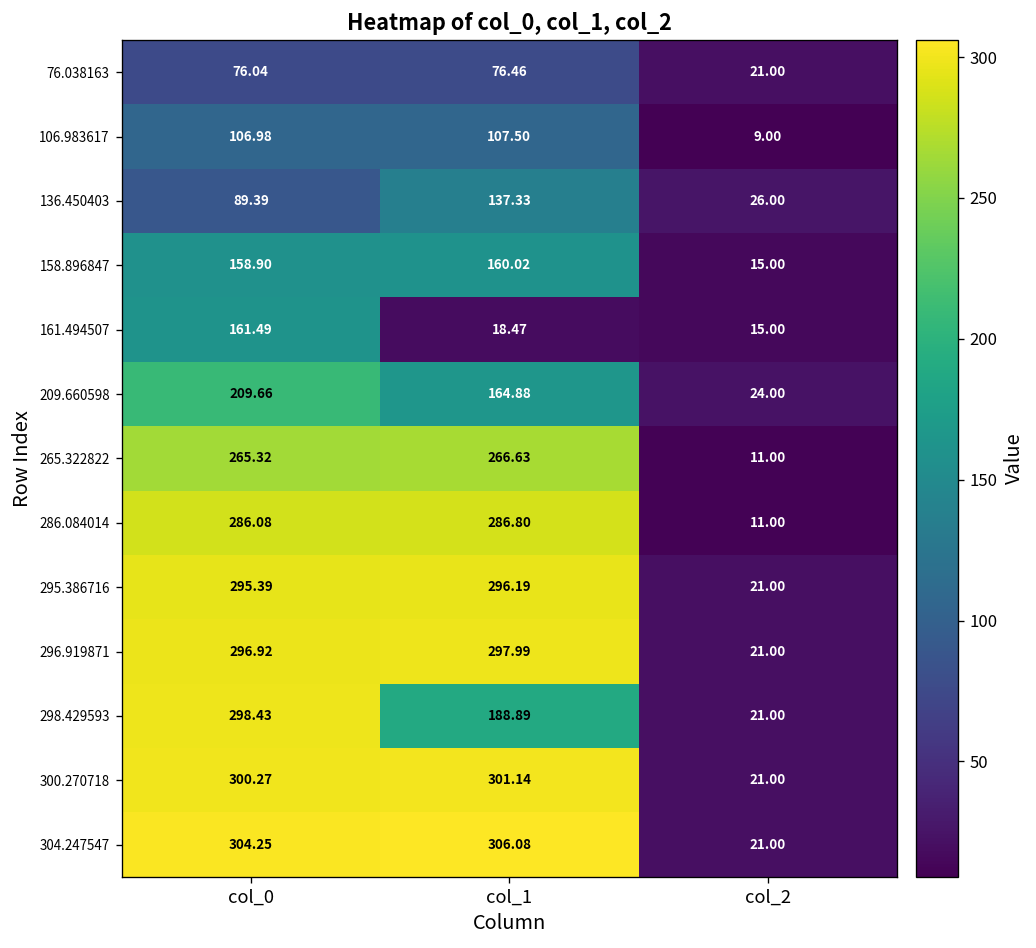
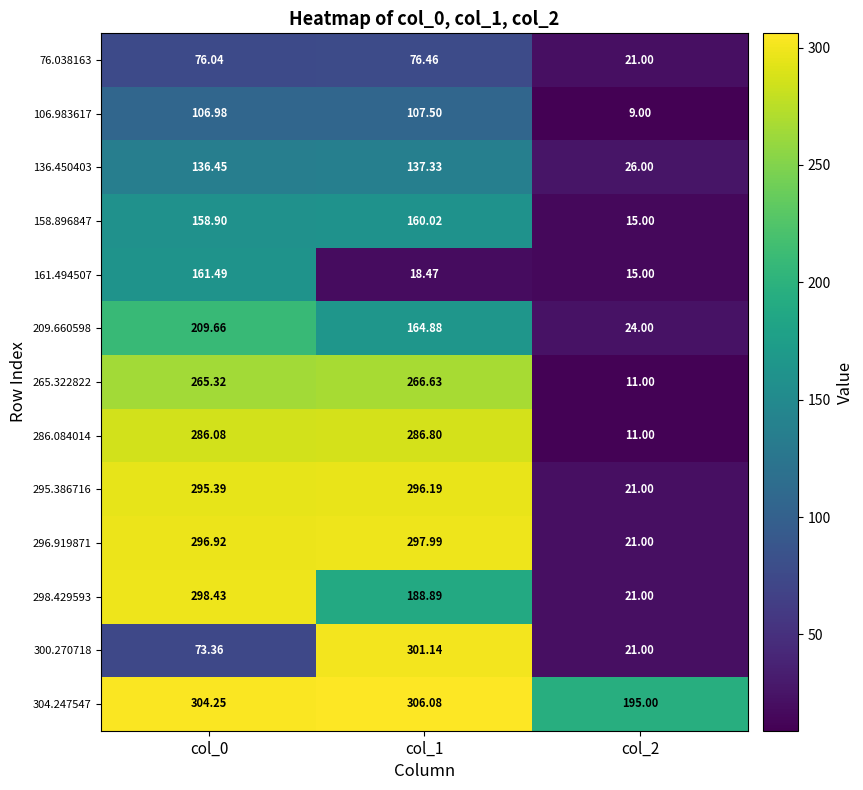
  {
    "76.038163": {
      "col_0": 76.04,
      "col_1": 76.46,
      "col_2": 21.00
    },
    "106.983617": {
      "col_0": 106.98,
      "col_1": 107.50,
      "col_2": 9.00
    },
    "136.450403": {
-     "col_0": 89.39,
+     "col_0": 136.45,
      "col_1": 137.33,
      "col_2": 26.00
    },
    "158.896847": {
      "col_0": 158.90,
      "col_1": 160.02,
      "col_2": 15.00
    },
    "161.494507": {
      "col_0": 161.49,
      "col_1": 18.47,
      "col_2": 15.00
    },
    "209.660598": {
      "col_0": 209.66,
      "col_1": 164.88,
      "col_2": 24.00
    },
    "265.322822": {
      "col_0": 265.32,
      "col_1": 266.63,
      "col_2": 11.00
    },
    "286.084014": {
      "col_0": 286.08,
      "col_1": 286.80,
      "col_2": 11.00
    },
    "295.386716": {
      "col_0": 295.39,
      "col_1": 296.19,
      "col_2": 21.00
    },
    "296.919871": {
      "col_0": 296.92,
      "col_1": 297.99,
      "col_2": 21.00
    },
    "298.429593": {
      "col_0": 298.43,
      "col_1": 188.89,
      "col_2": 21.00
    },
    "300.270718": {
-     "col_0": 300.27,
+     "col_0": 73.36,
      "col_1": 301.14,
      "col_2": 21.00
    },
    "304.247547": {
      "col_0": 304.25,
      "col_1": 306.08,
-     "col_2": 21.00
+     "col_2": 195.00
    }
  }
